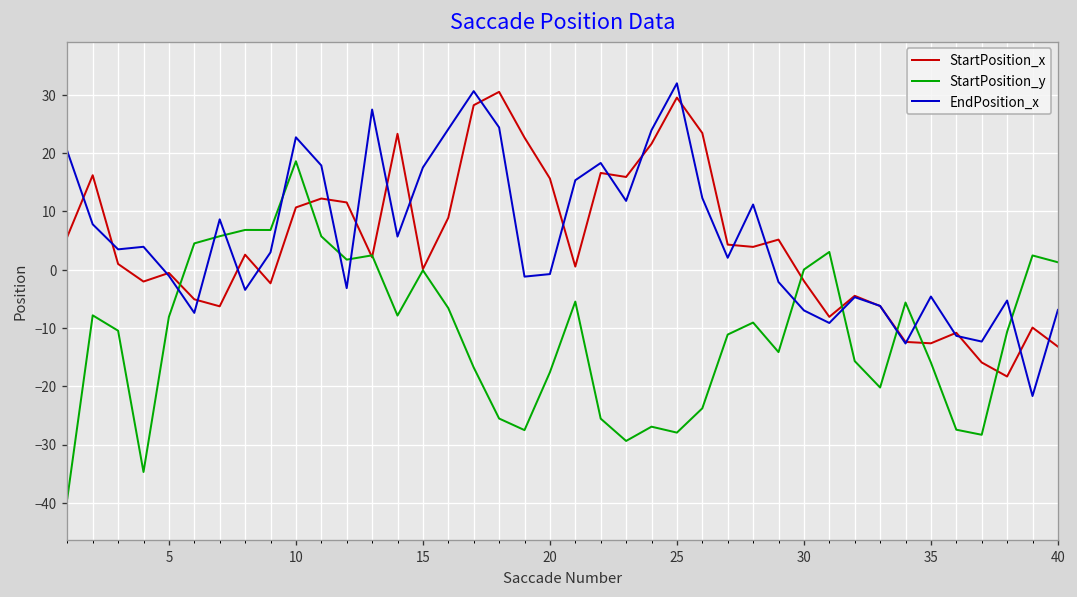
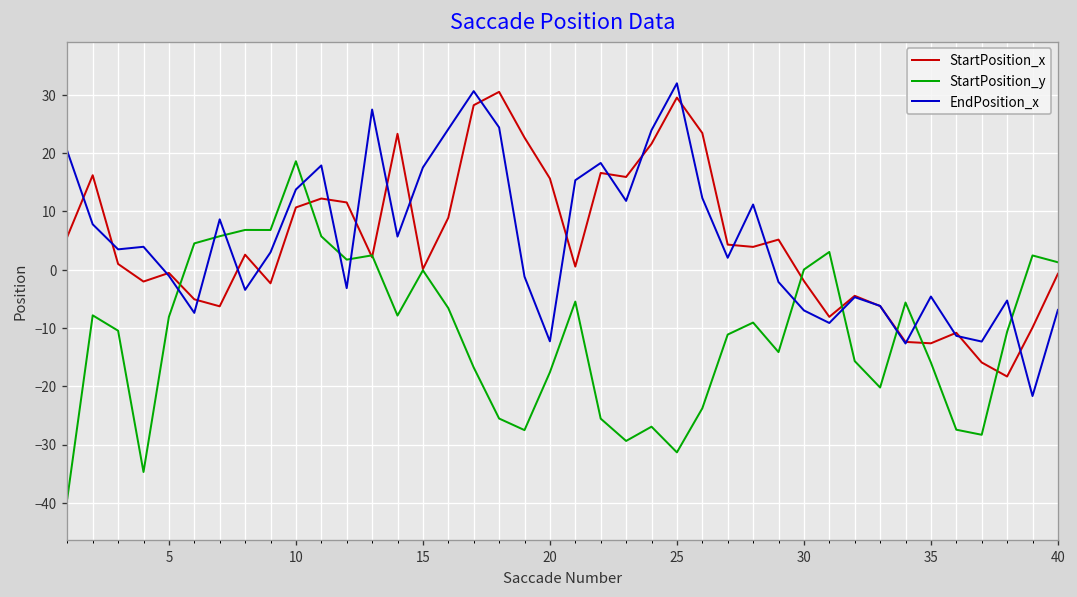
  {
    "StartPosition_x": {
      "10": 11,
      "20": 16,
      "25": 30,
      "30": -2,
      "35": -13,
-     "40": -13
+     "40": -1
    },
    "StartPosition_y": {
      "5": -8,
      "10": 19,
      "20": -18,
-     "25": -28,
+     "25": -31,
      "30": 0,
      "35": -16,
      "40": 1
    },
    "EndPosition_x": {
-     "10": 23,
+     "10": 14,
      "15": 18,
-     "20": -1,
+     "20": -12,
      "25": 32,
      "30": -7,
      "35": -5,
      "40": -7
    }
  }
